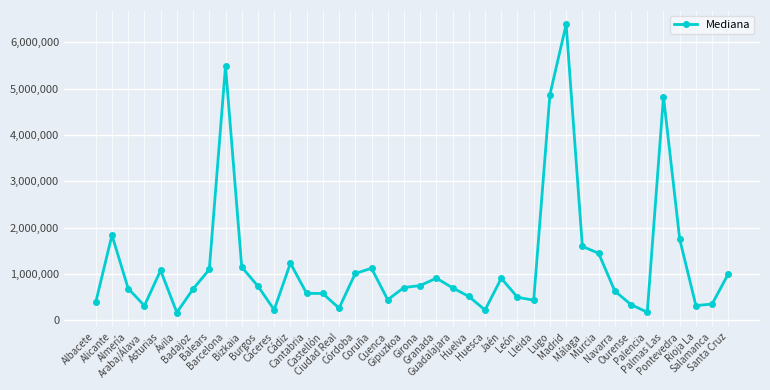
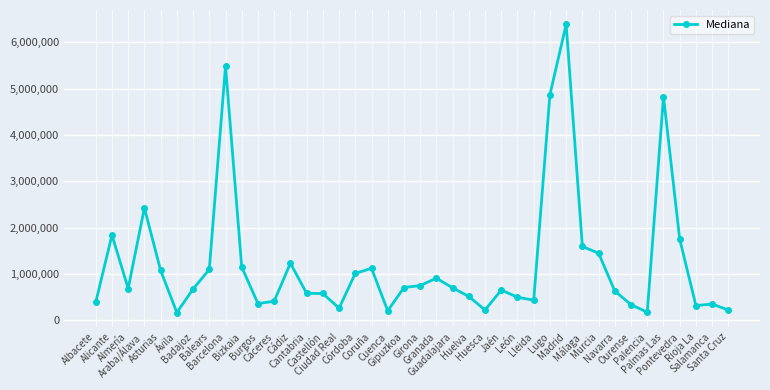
  {
    "Albacete": "400,000",
    "Alicante": "1,800,000",
    "Almería": "700,000",
-   "Araba/Álava": "300,000",
+   "Araba/Álava": "2,400,000",
    "Asturias": "1,100,000",
    "Ávila": "200,000",
    "Badajoz": "700,000",
    "Balears": "1,100,000",
    "Barcelona": "5,500,000",
    "Bizkaia": "1,100,000",
-   "Burgos": "700,000",
-   "Cáceres": "200,000",
+   "Burgos": "400,000",
+   "Cáceres": "400,000",
    "Cádiz": "1,200,000",
    "Cantabria": "600,000",
    "Castellón": "600,000",
    "Ciudad Real": "300,000",
    "Córdoba": "1,000,000",
    "Coruña": "1,100,000",
-   "Cuenca": "400,000",
+   "Cuenca": "200,000",
    "Gipuzkoa": "700,000",
    "Girona": "700,000",
    "Granada": "900,000",
    "Guadalajara": "700,000",
    "Huelva": "500,000",
    "Huesca": "200,000",
-   "Jaén": "900,000",
+   "Jaén": "700,000",
    "León": "500,000",
    "Lleida": "400,000",
    "Lugo": "4,900,000",
    "Madrid": "6,400,000",
    "Málaga": "1,600,000",
    "Murcia": "1,400,000",
    "Navarra": "600,000",
    "Ourense": "300,000",
    "Palencia": "200,000",
    "Palmas Las": "4,800,000",
    "Pontevedra": "1,700,000",
    "Rioja La": "300,000",
    "Salamanca": "300,000",
-   "Santa Cruz": "1,000,000"
+   "Santa Cruz": "200,000"
  }
